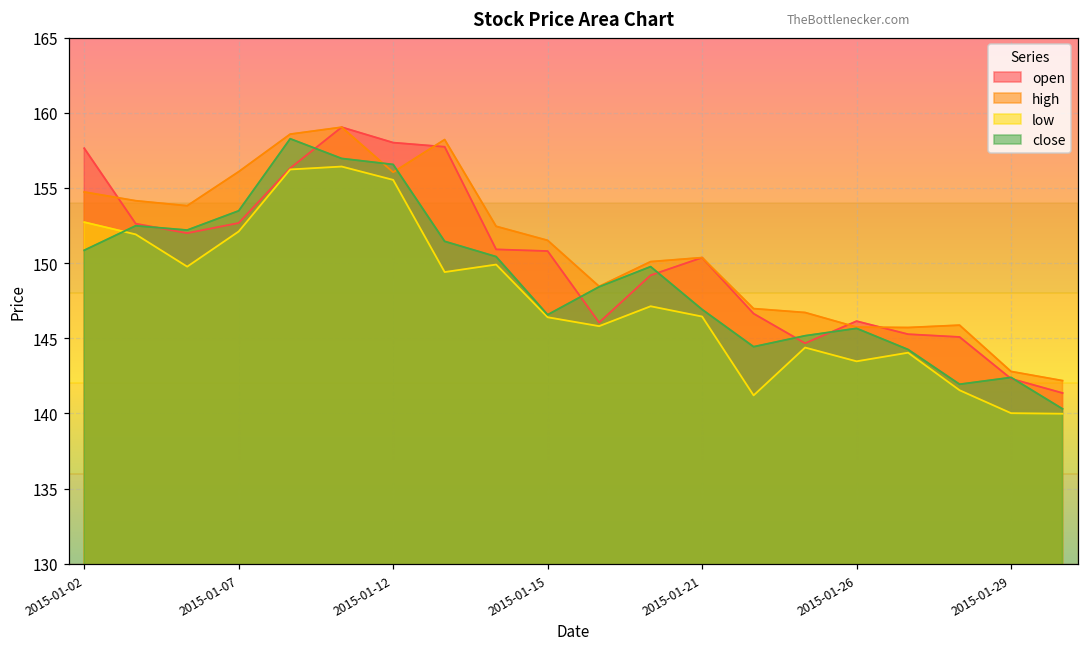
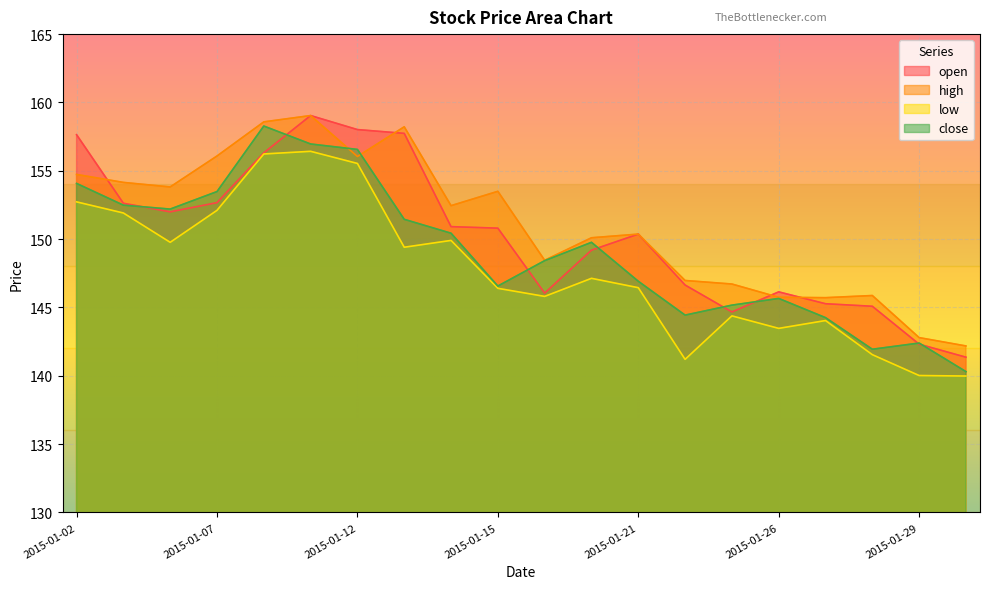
  {
    "open": {
      "2015-01-02": 157.6,
      "2015-01-07": 152.7,
      "2015-01-12": 158.0,
      "2015-01-15": 150.8,
      "2015-01-26": 146.1
    },
    "high": {
      "2015-01-02": 154.7,
      "2015-01-07": 156.1,
      "2015-01-12": 156.0,
-     "2015-01-15": 151.5,
+     "2015-01-15": 153.5,
      "2015-01-29": 142.8
    },
    "low": {
      "2015-01-02": 152.7,
      "2015-01-07": 152.1,
      "2015-01-12": 155.5,
      "2015-01-21": 146.4,
      "2015-01-26": 143.5,
      "2015-01-29": 140.0
    },
    "close": {
-     "2015-01-02": 150.9,
+     "2015-01-02": 154.1,
      "2015-01-07": 153.5,
      "2015-01-12": 156.6,
      "2015-01-21": 146.9
    }
  }
